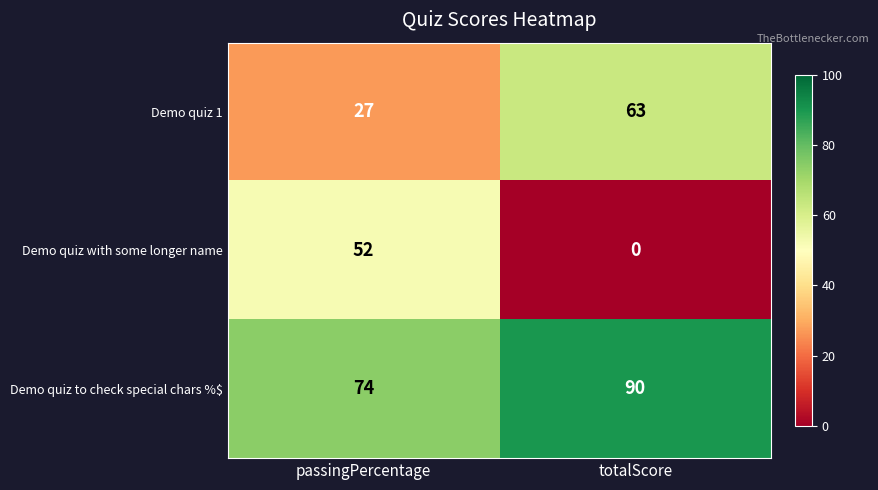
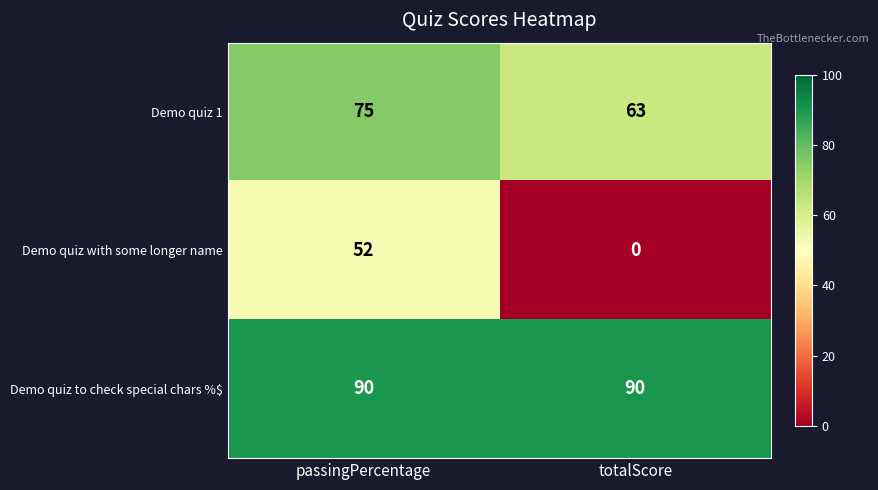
  {
    "Demo quiz 1": {
-     "passingPercentage": 27,
+     "passingPercentage": 75,
      "totalScore": 63
    },
    "Demo quiz with some longer name": {
      "passingPercentage": 52,
      "totalScore": 0
    },
    "Demo quiz to check special chars %$": {
-     "passingPercentage": 74,
+     "passingPercentage": 90,
      "totalScore": 90
    }
  }
